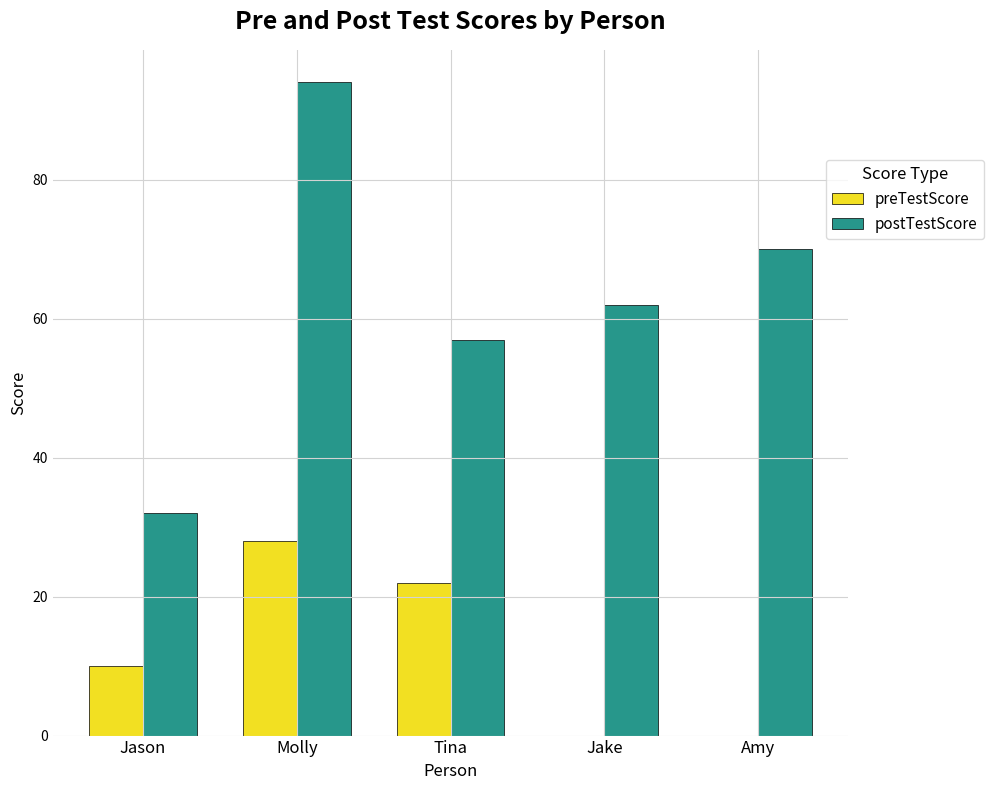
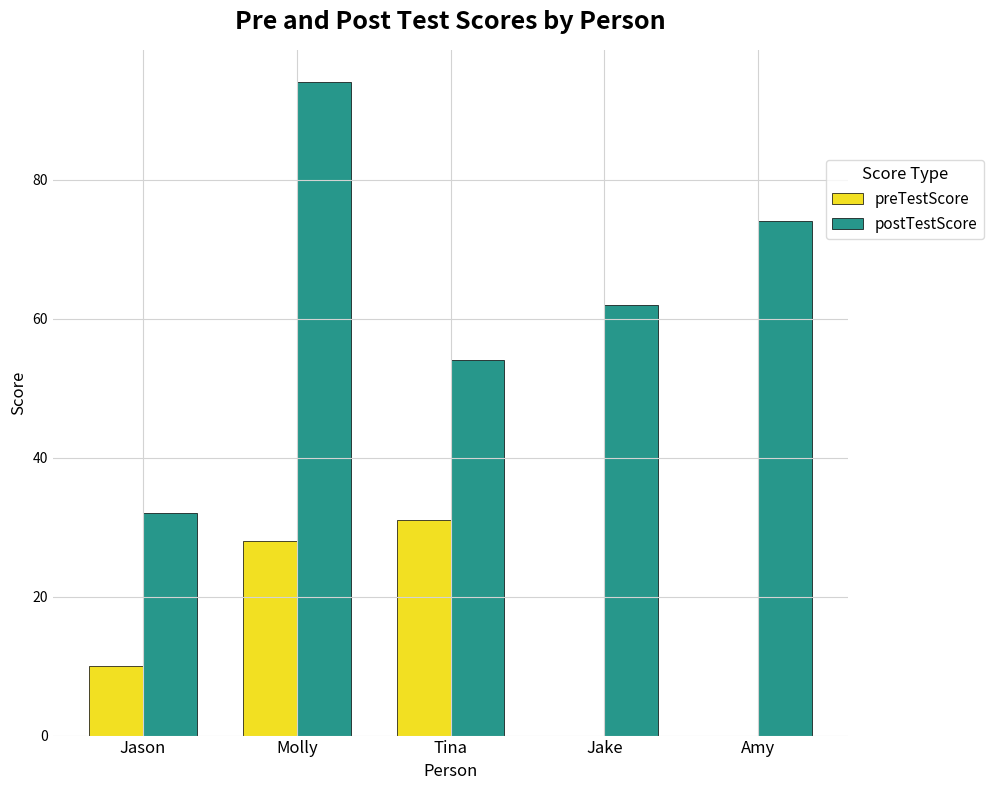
  {
    "preTestScore": {
      "Jason": 10,
      "Molly": 28,
-     "Tina": 22,
+     "Tina": 31,
      "Jake": 0,
      "Amy": 0
    },
    "postTestScore": {
      "Jason": 32,
      "Molly": 94,
-     "Tina": 57,
+     "Tina": 54,
      "Jake": 62,
-     "Amy": 70
+     "Amy": 74
    }
  }
